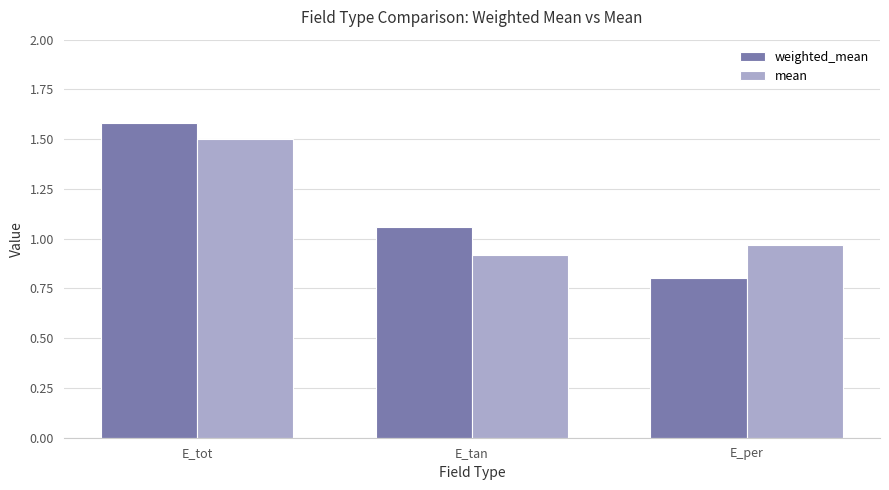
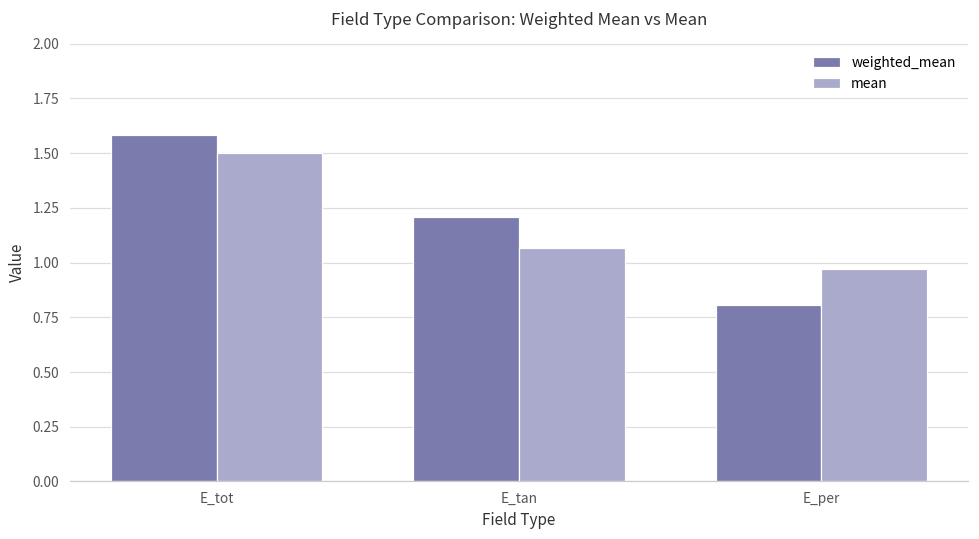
  {
    "weighted_mean": {
      "E_tot": 1.58,
-     "E_tan": 1.06,
+     "E_tan": 1.21,
      "E_per": 0.80
    },
    "mean": {
      "E_tot": 1.50,
-     "E_tan": 0.92,
+     "E_tan": 1.07,
      "E_per": 0.97
    }
  }
